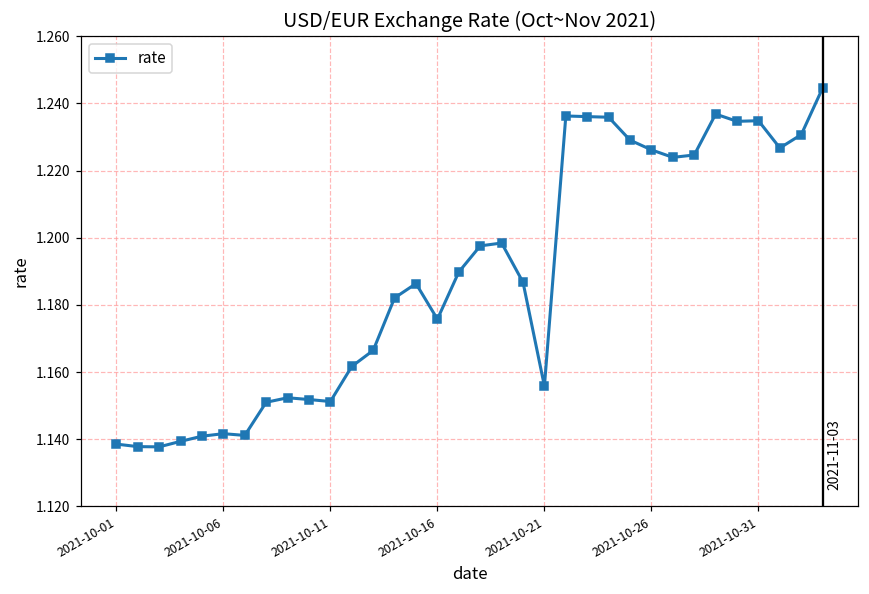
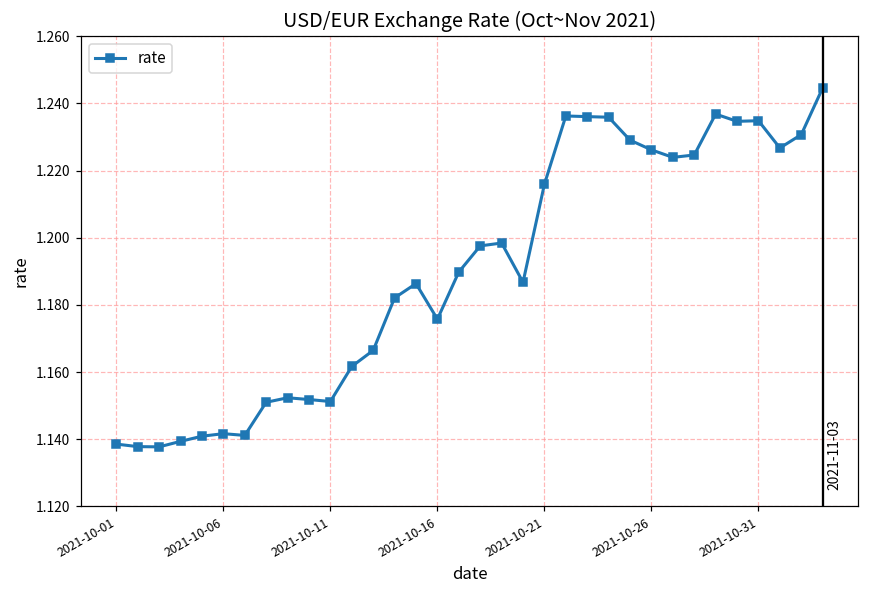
  {
    "2021-10-01": 1.139,
    "2021-10-06": 1.142,
    "2021-10-11": 1.151,
    "2021-10-16": 1.176,
-   "2021-10-21": 1.156,
+   "2021-10-21": 1.216,
    "2021-10-26": 1.226,
    "2021-10-31": 1.235
  }
